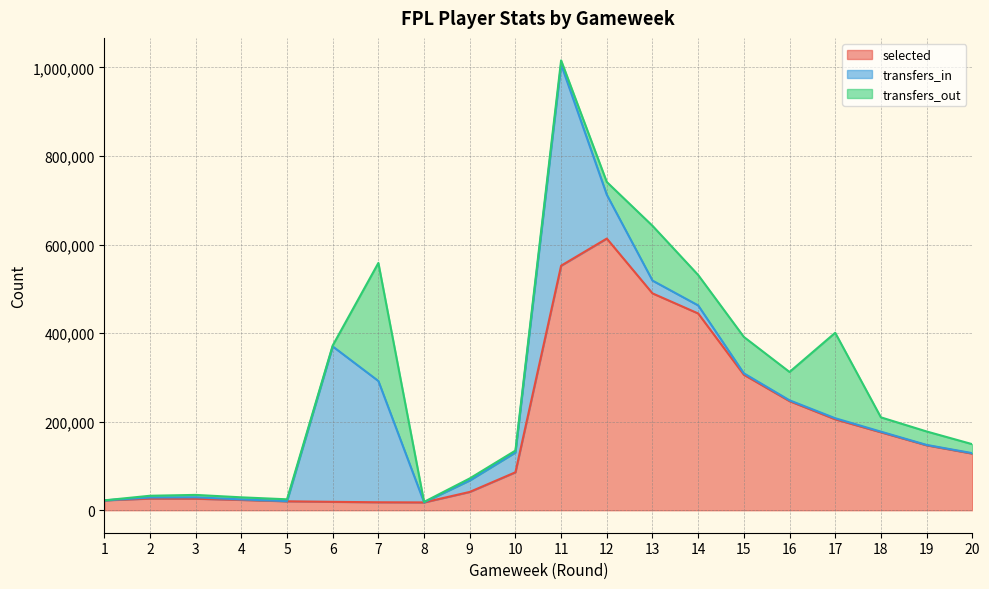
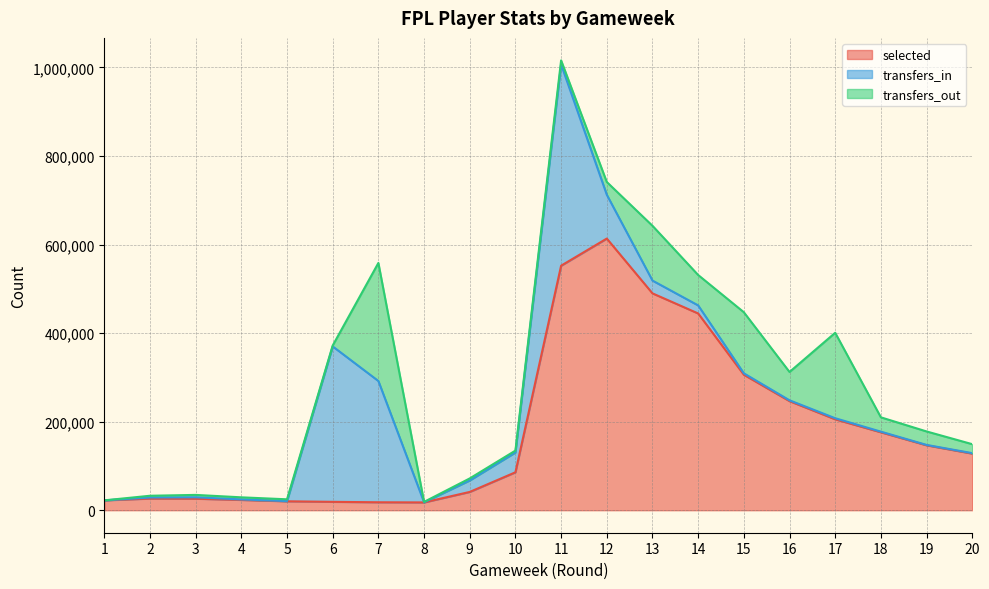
  {
    "selected": {
      "6": "20,000",
      "7": "20,000",
      "9": "40,000",
      "10": "90,000",
      "11": "550,000",
      "12": "610,000",
      "13": "490,000",
      "14": "440,000"
    },
    "transfers_in": {
      "7": "270,000",
      "11": "450,000",
      "12": "100,000",
      "13": "30,000",
      "14": "20,000"
    },
    "transfers_out": {
      "7": "270,000",
      "11": "10,000",
      "12": "30,000",
      "13": "120,000",
      "14": "70,000",
-     "15": "80,000",
+     "15": "140,000",
      "16": "60,000",
      "17": "190,000",
      "18": "30,000",
      "19": "30,000",
      "20": "20,000"
    }
  }
